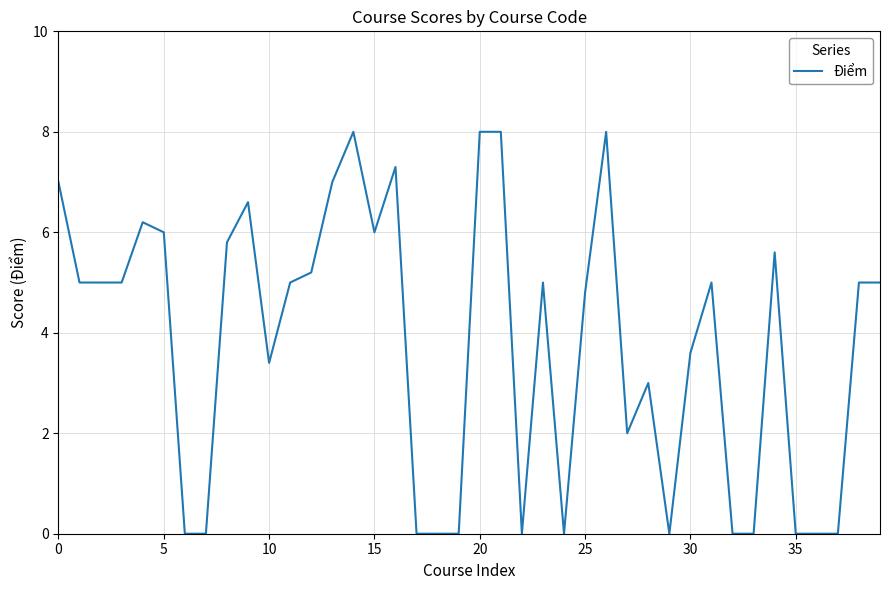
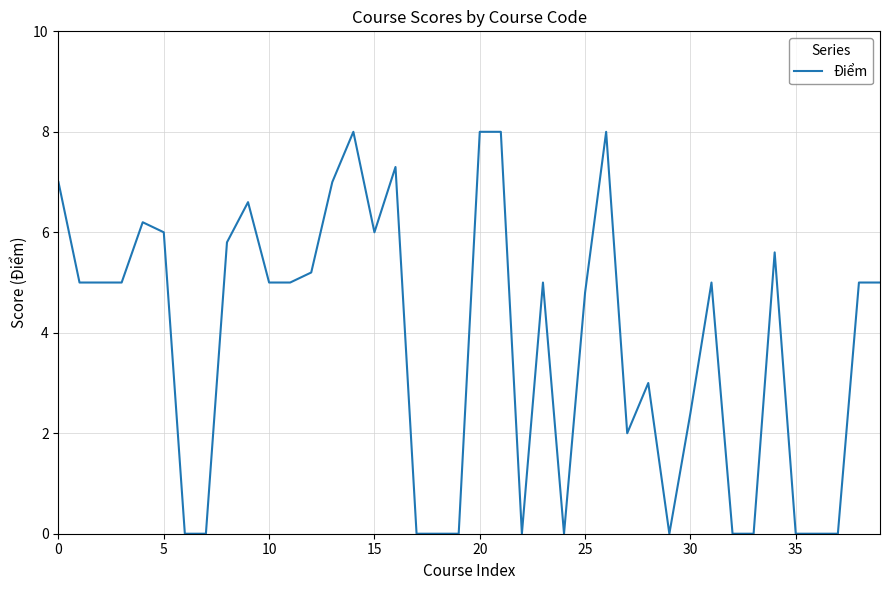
  {
    "0": 7.0,
    "5": 6.0,
-   "10": 3.4,
+   "10": 5.0,
    "15": 6.0,
    "20": 8.0,
    "25": 4.8,
-   "30": 3.6,
+   "30": 2.4,
    "35": 0.0
  }
